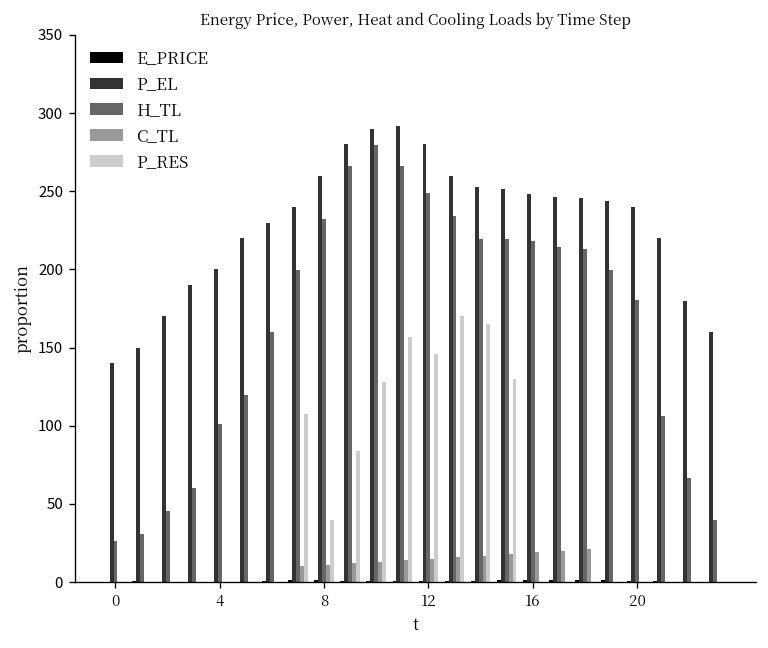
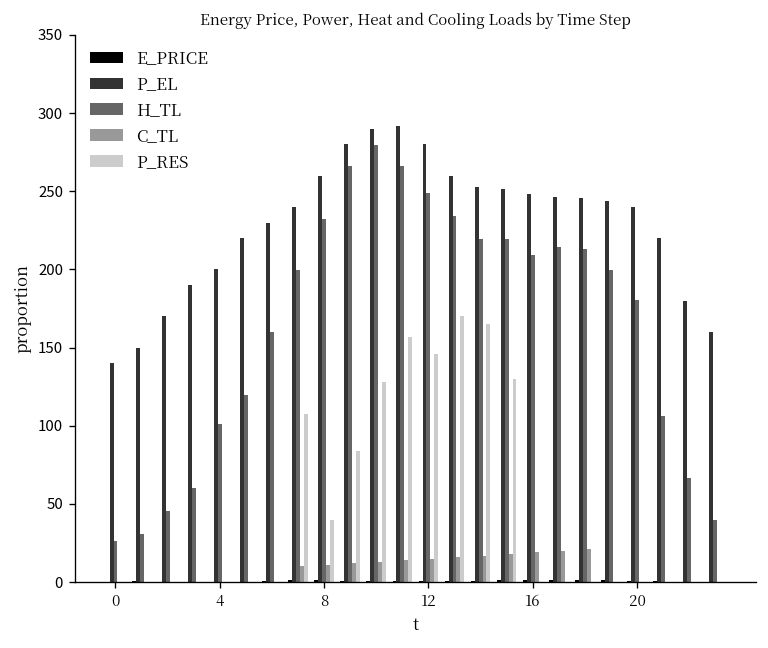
  {
    "H_TL": {
      "0": 27,
      "4": 101,
      "8": 232,
      "12": 249,
-     "16": 218,
+     "16": 209,
      "20": 181
    }
  }
